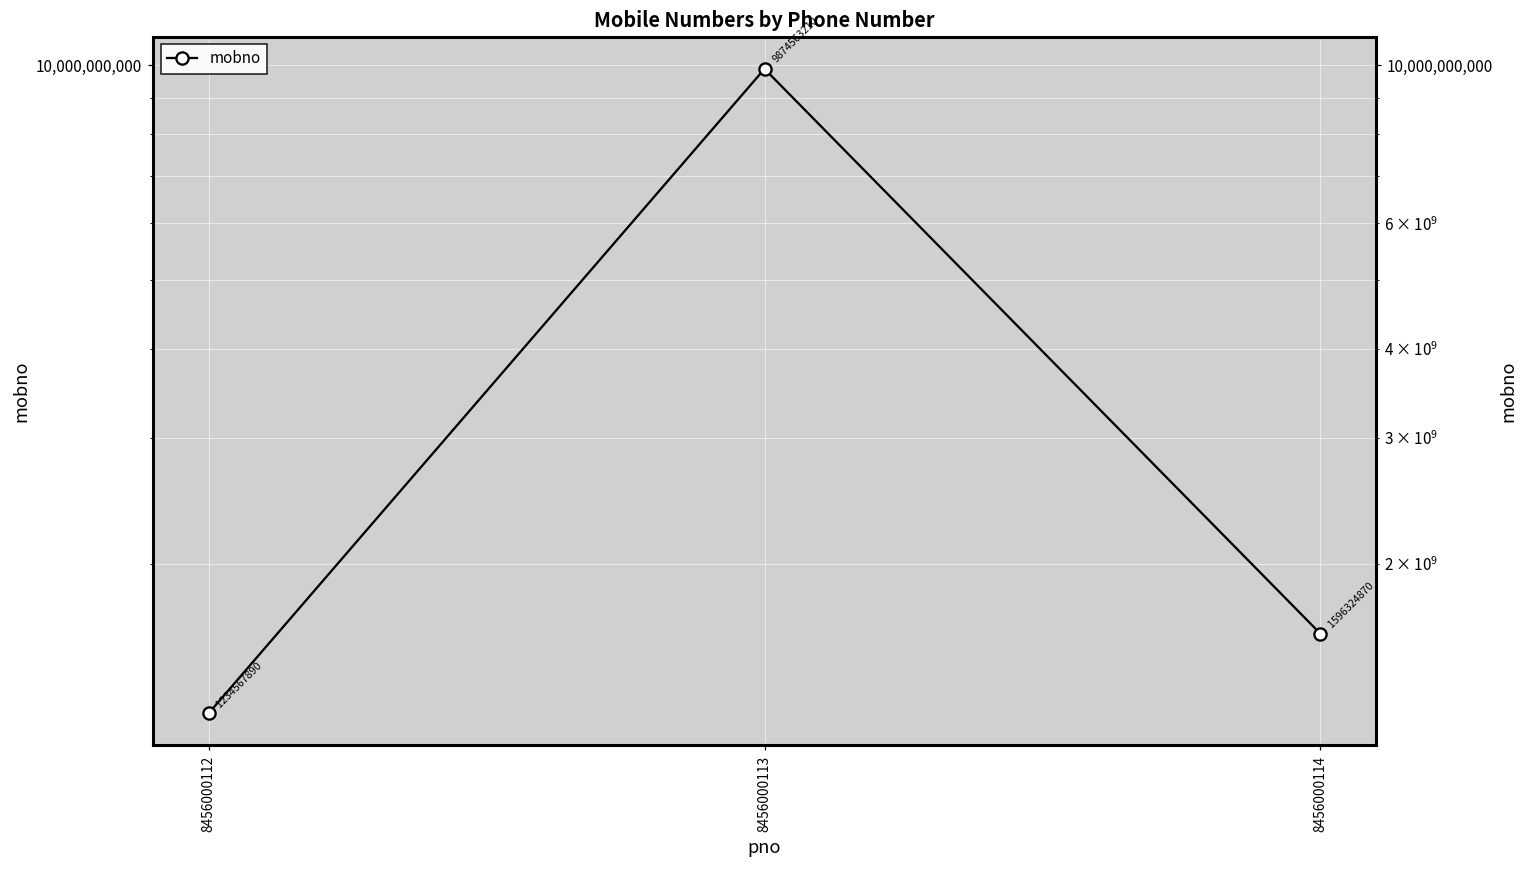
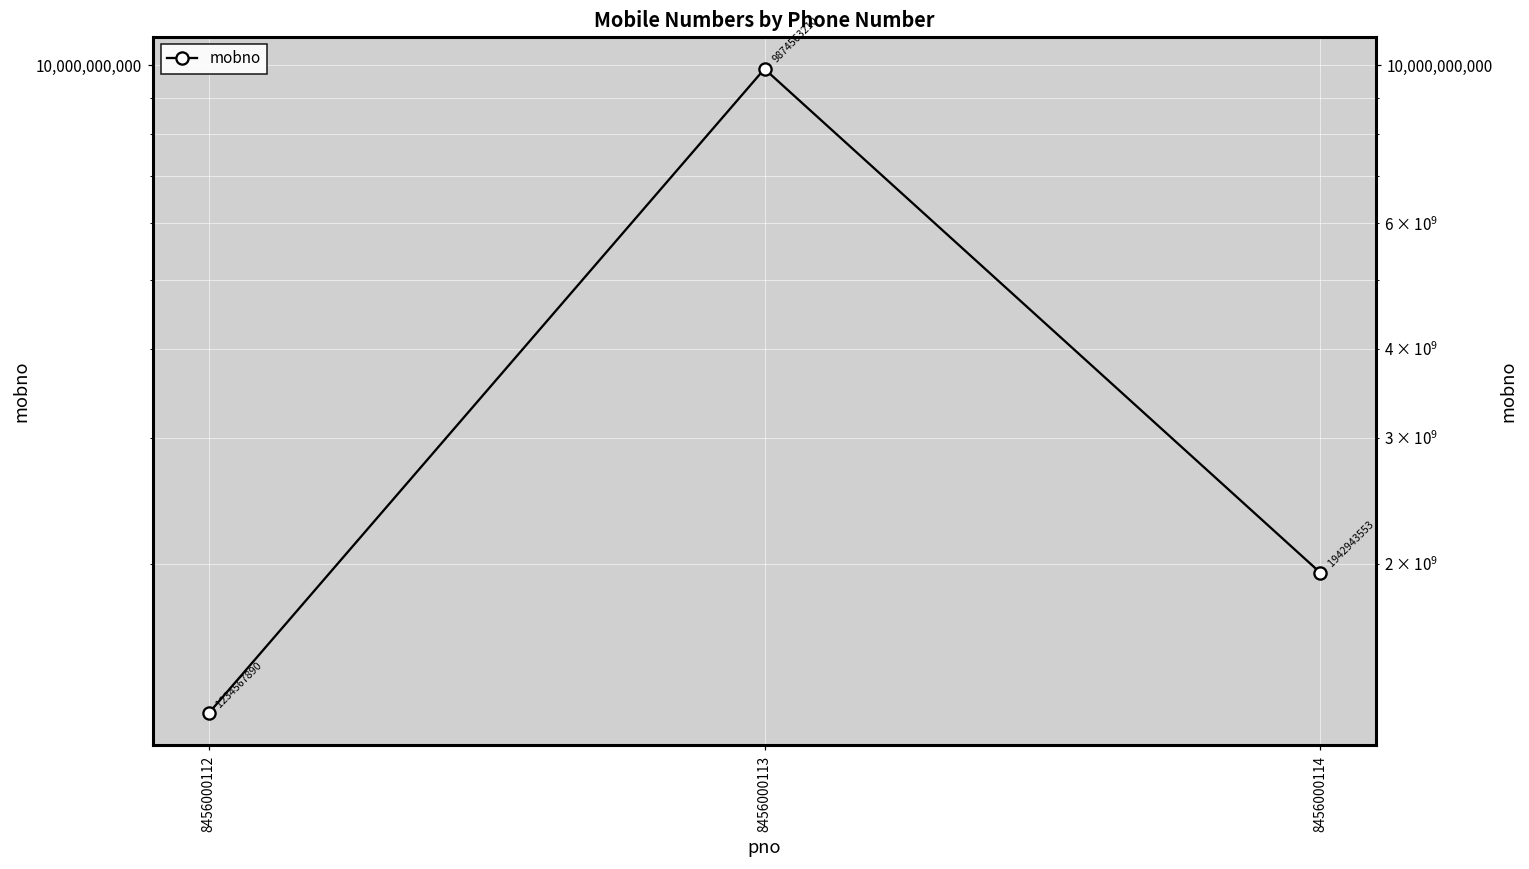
  {
    "8456000112": 1234567890,
    "8456000113": 9874563210,
-   "8456000114": 1596324870
+   "8456000114": 1942943553
  }
